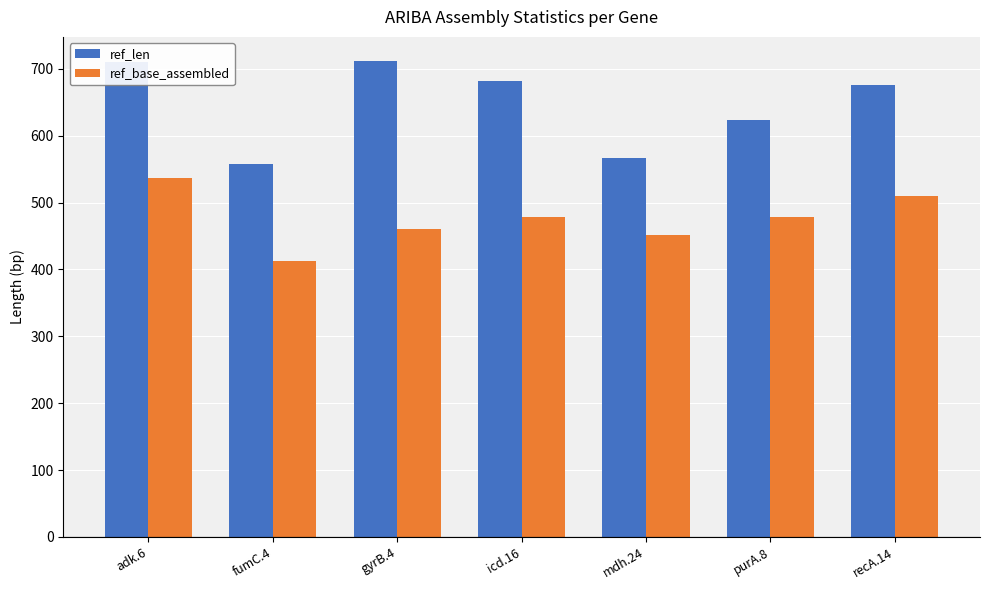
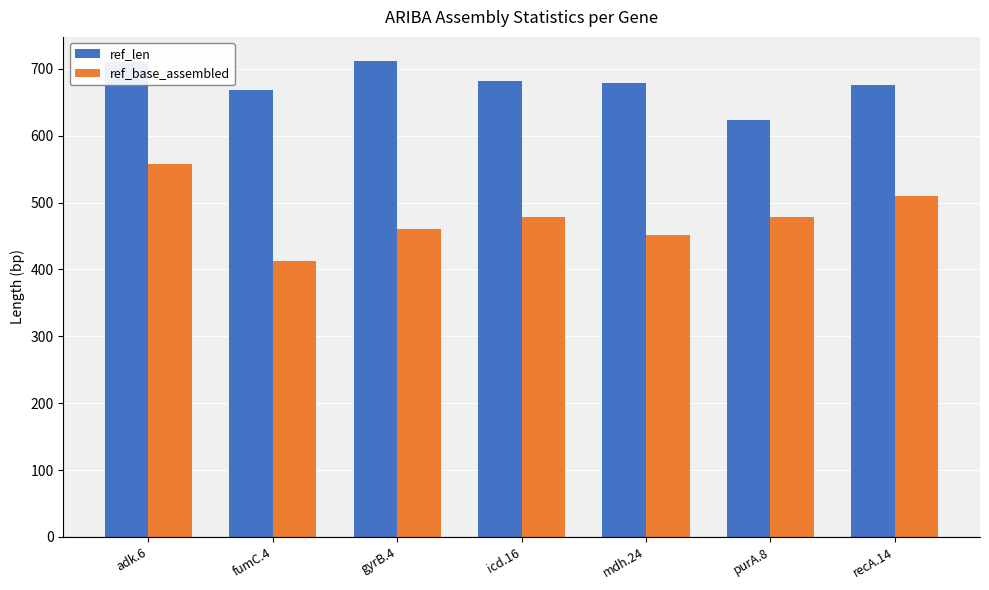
  {
    "ref_len": {
-     "fumC.4": 560,
+     "fumC.4": 670,
      "gyrB.4": 710,
      "icd.16": 680,
-     "mdh.24": 570,
+     "mdh.24": 680,
      "purA.8": 620,
      "recA.14": 680
    },
    "ref_base_assembled": {
-     "adk.6": 540,
+     "adk.6": 560,
      "fumC.4": 410,
      "gyrB.4": 460,
      "icd.16": 480,
      "mdh.24": 450,
      "purA.8": 480,
      "recA.14": 510
    }
  }
